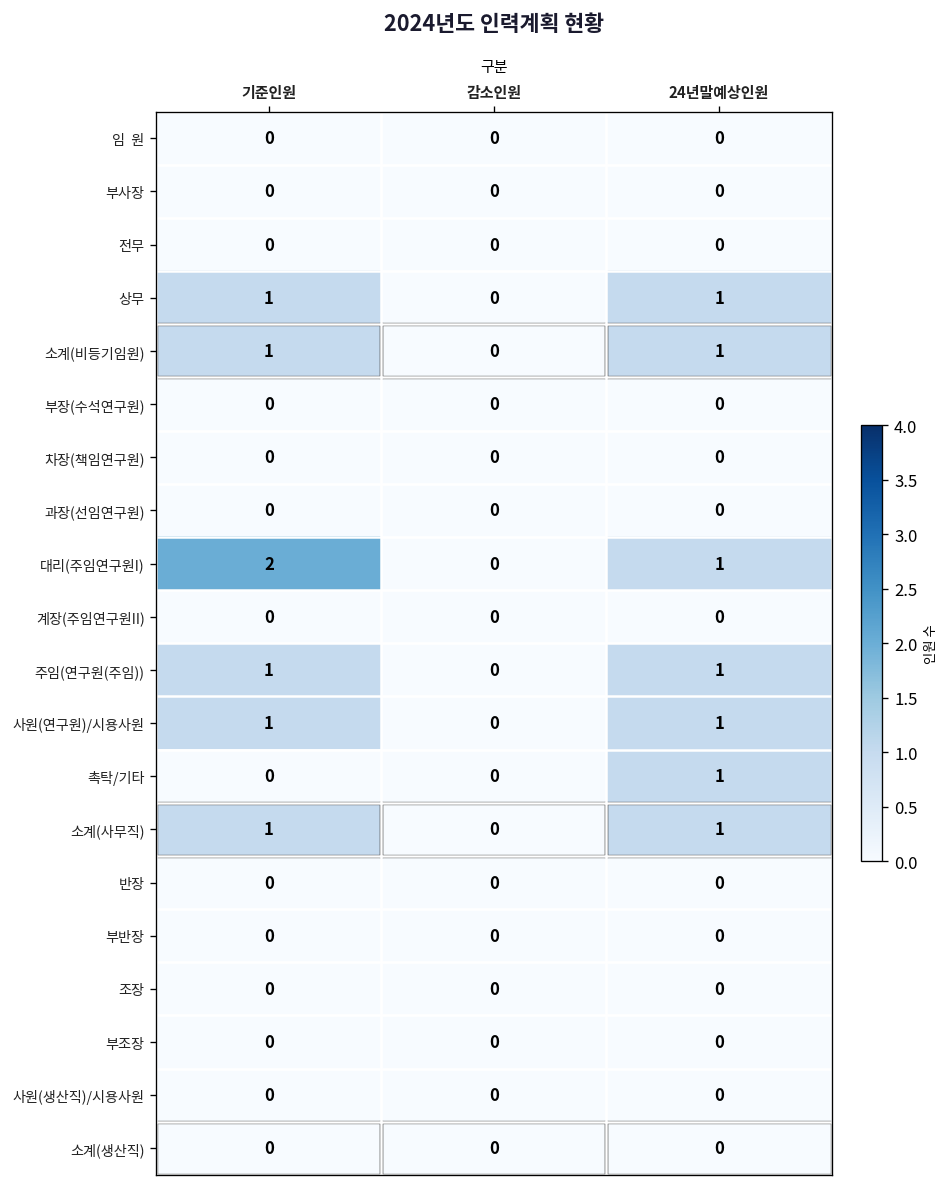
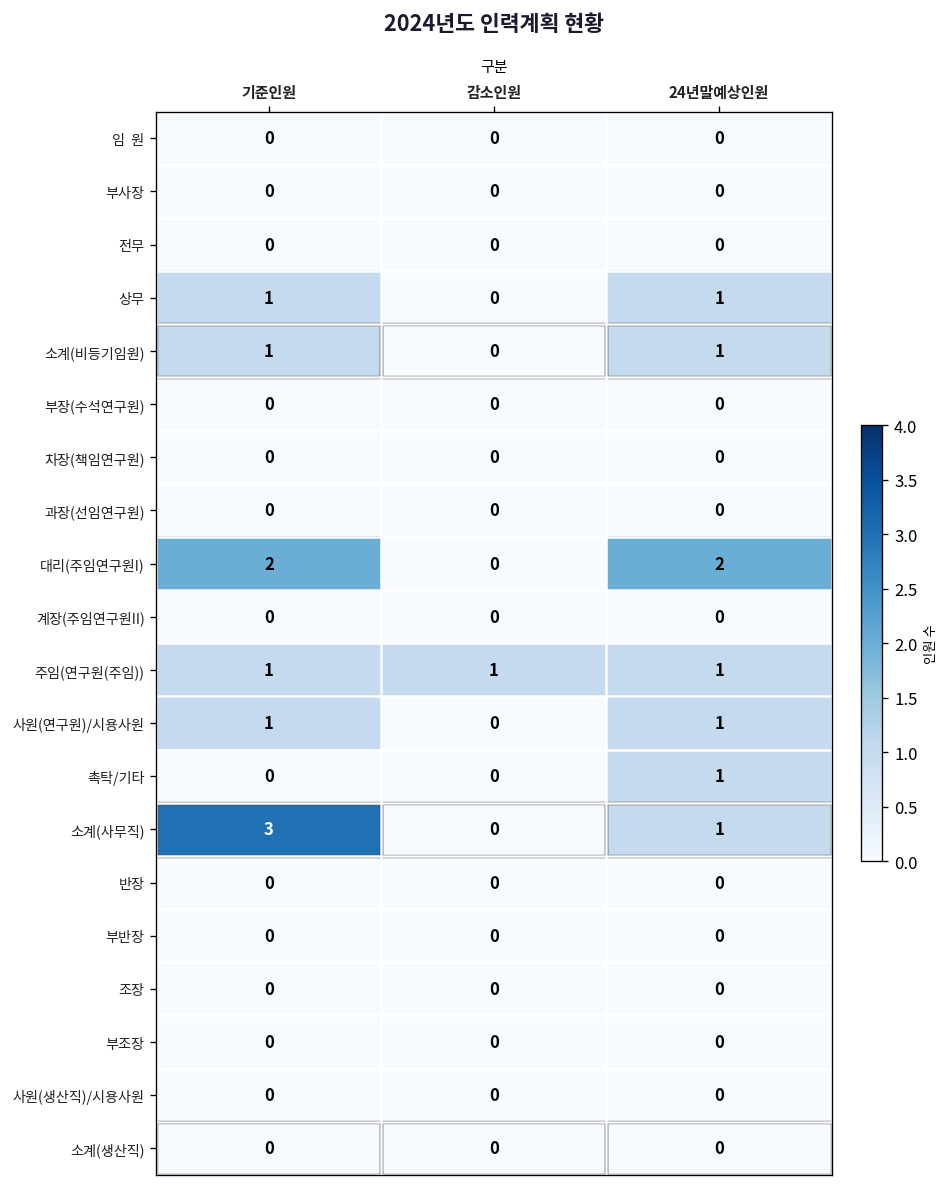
  {
    "임 원": {
      "기준인원": 0,
      "감소인원": 0,
      "24년말예상인원": 0
    },
    "부사장": {
      "기준인원": 0,
      "감소인원": 0,
      "24년말예상인원": 0
    },
    "전무": {
      "기준인원": 0,
      "감소인원": 0,
      "24년말예상인원": 0
    },
    "상무": {
      "기준인원": 1,
      "감소인원": 0,
      "24년말예상인원": 1
    },
    "소계(비등기임원)": {
      "기준인원": 1,
      "감소인원": 0,
      "24년말예상인원": 1
    },
    "부장(수석연구원)": {
      "기준인원": 0,
      "감소인원": 0,
      "24년말예상인원": 0
    },
    "차장(책임연구원)": {
      "기준인원": 0,
      "감소인원": 0,
      "24년말예상인원": 0
    },
    "과장(선임연구원)": {
      "기준인원": 0,
      "감소인원": 0,
      "24년말예상인원": 0
    },
    "대리(주임연구원I)": {
      "기준인원": 2,
      "감소인원": 0,
-     "24년말예상인원": 1
+     "24년말예상인원": 2
    },
    "계장(주임연구원II)": {
      "기준인원": 0,
      "감소인원": 0,
      "24년말예상인원": 0
    },
    "주임(연구원(주임))": {
      "기준인원": 1,
-     "감소인원": 0,
+     "감소인원": 1,
      "24년말예상인원": 1
    },
    "사원(연구원)/시용사원": {
      "기준인원": 1,
      "감소인원": 0,
      "24년말예상인원": 1
    },
    "촉탁/기타": {
      "기준인원": 0,
      "감소인원": 0,
      "24년말예상인원": 1
    },
    "소계(사무직)": {
-     "기준인원": 1,
+     "기준인원": 3,
      "감소인원": 0,
      "24년말예상인원": 1
    },
    "반장": {
      "기준인원": 0,
      "감소인원": 0,
      "24년말예상인원": 0
    },
    "부반장": {
      "기준인원": 0,
      "감소인원": 0,
      "24년말예상인원": 0
    },
    "조장": {
      "기준인원": 0,
      "감소인원": 0,
      "24년말예상인원": 0
    },
    "부조장": {
      "기준인원": 0,
      "감소인원": 0,
      "24년말예상인원": 0
    },
    "사원(생산직)/시용사원": {
      "기준인원": 0,
      "감소인원": 0,
      "24년말예상인원": 0
    },
    "소계(생산직)": {
      "기준인원": 0,
      "감소인원": 0,
      "24년말예상인원": 0
    }
  }
